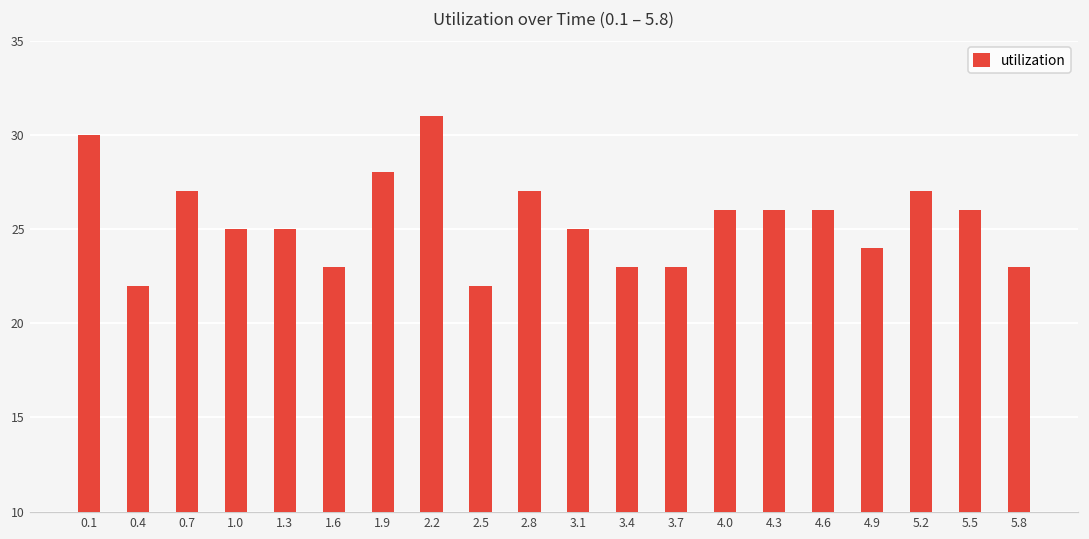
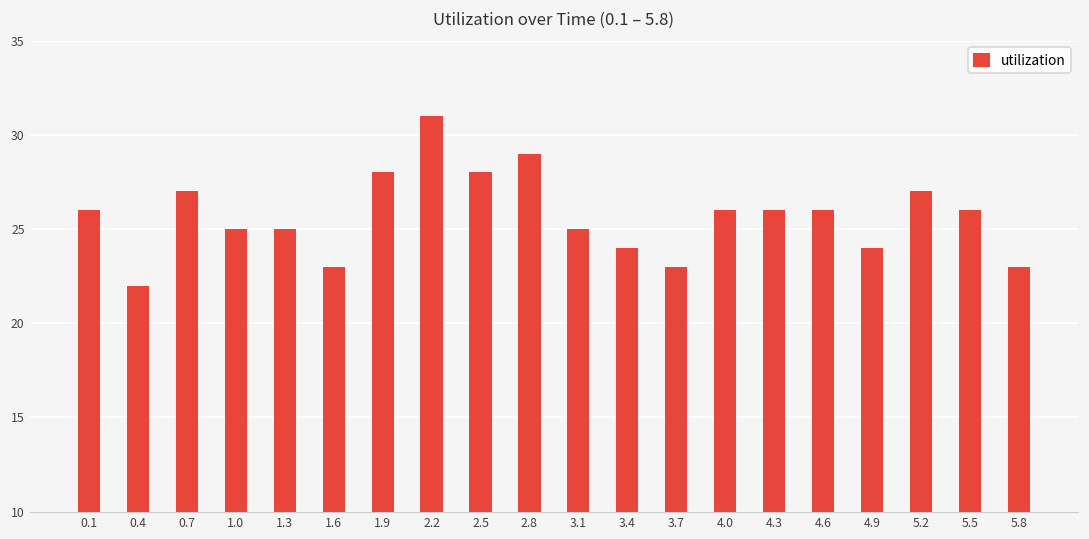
  {
-   "0.1": 30,
+   "0.1": 26,
    "0.4": 22,
    "0.7": 27,
    "1.0": 25,
    "1.3": 25,
    "1.6": 23,
    "1.9": 28,
    "2.2": 31,
-   "2.5": 22,
-   "2.8": 27,
+   "2.5": 28,
+   "2.8": 29,
    "3.1": 25,
-   "3.4": 23,
+   "3.4": 24,
    "3.7": 23,
    "4.0": 26,
    "4.3": 26,
    "4.6": 26,
    "4.9": 24,
    "5.2": 27,
    "5.5": 26,
    "5.8": 23
  }
